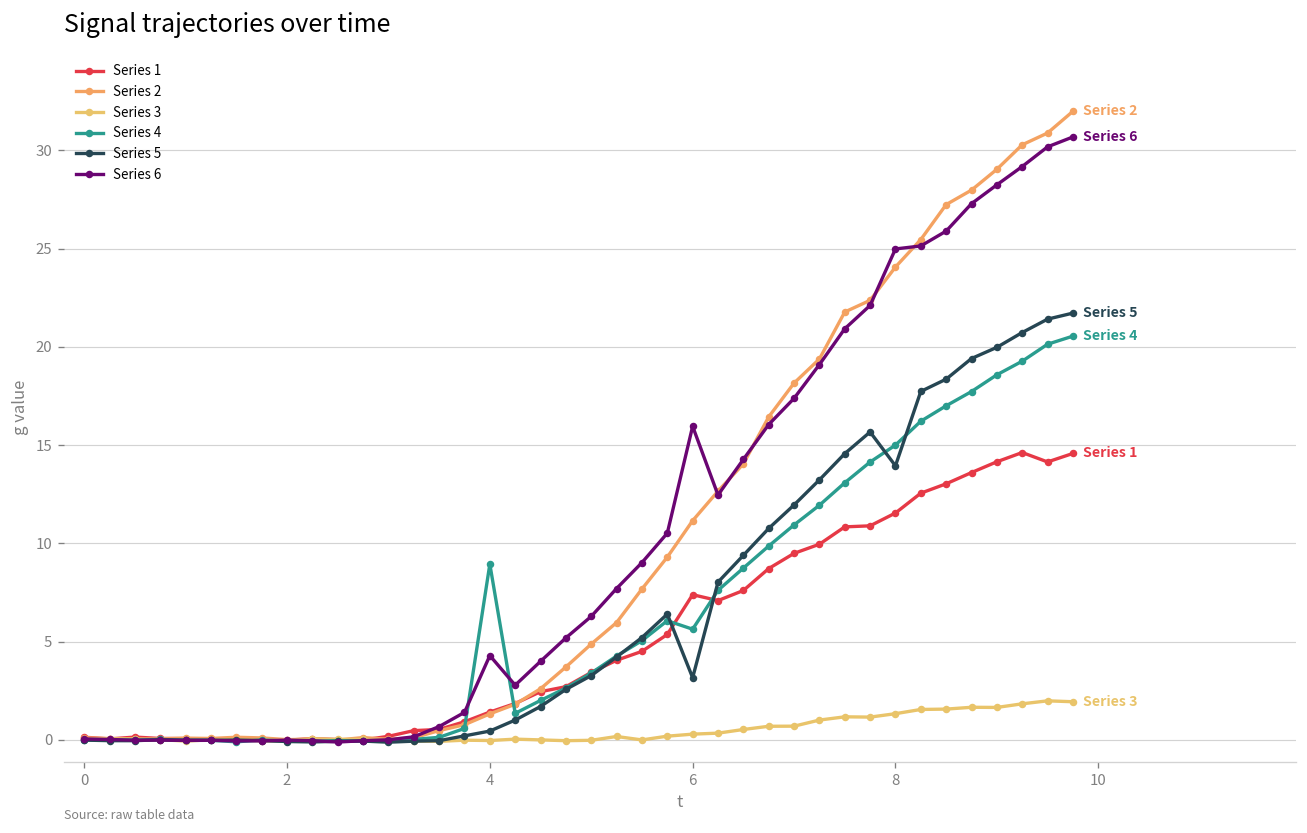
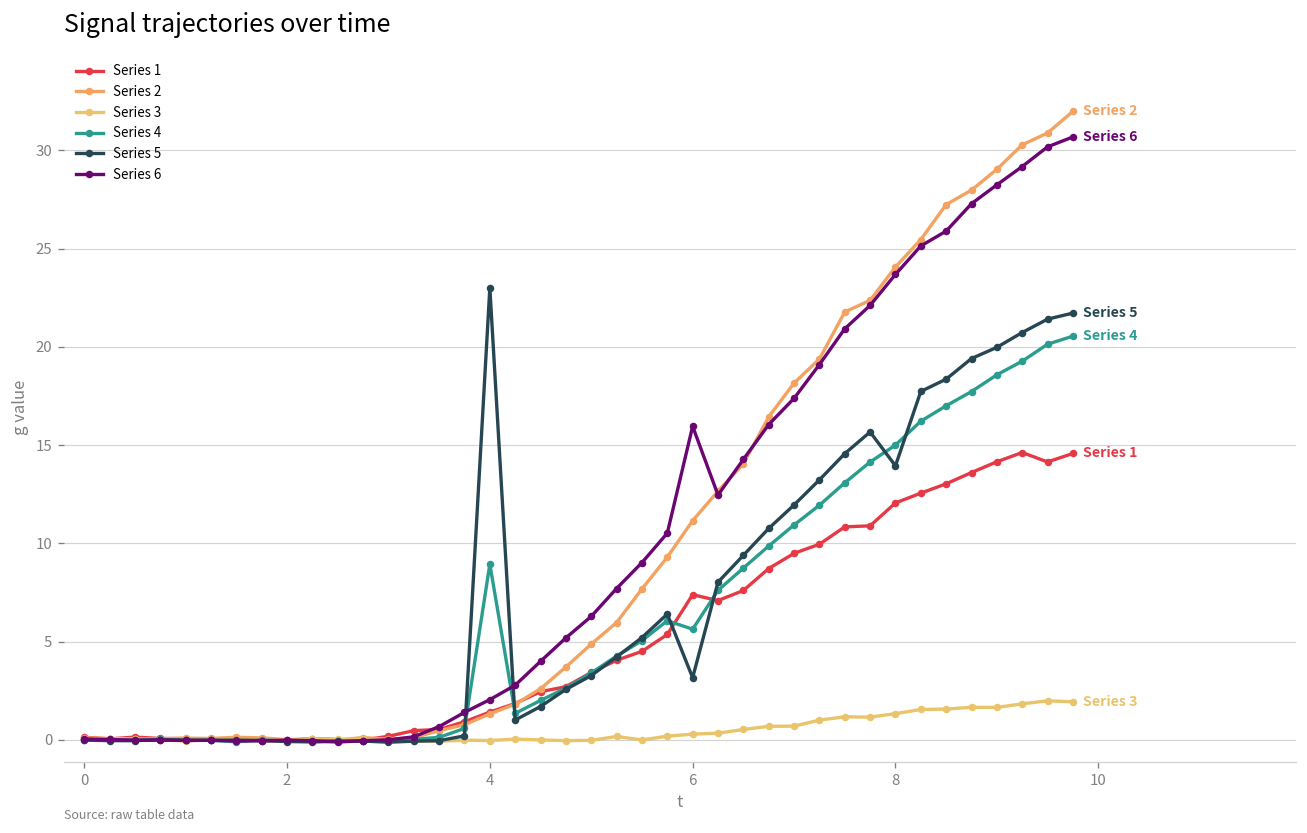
  {
    "Series 1": {
      "6": 7.4,
-     "8": 11.5
+     "8": 12.1
    },
    "Series 4": {
      "4": 8.9,
      "6": 5.6,
      "8": 15.0
    },
    "Series 5": {
-     "4": 0.4,
+     "4": 23.0,
      "6": 3.2,
      "8": 13.9
    },
    "Series 6": {
-     "4": 4.3,
+     "4": 2.0,
      "6": 16.0,
-     "8": 25.0
+     "8": 23.7
    }
  }
